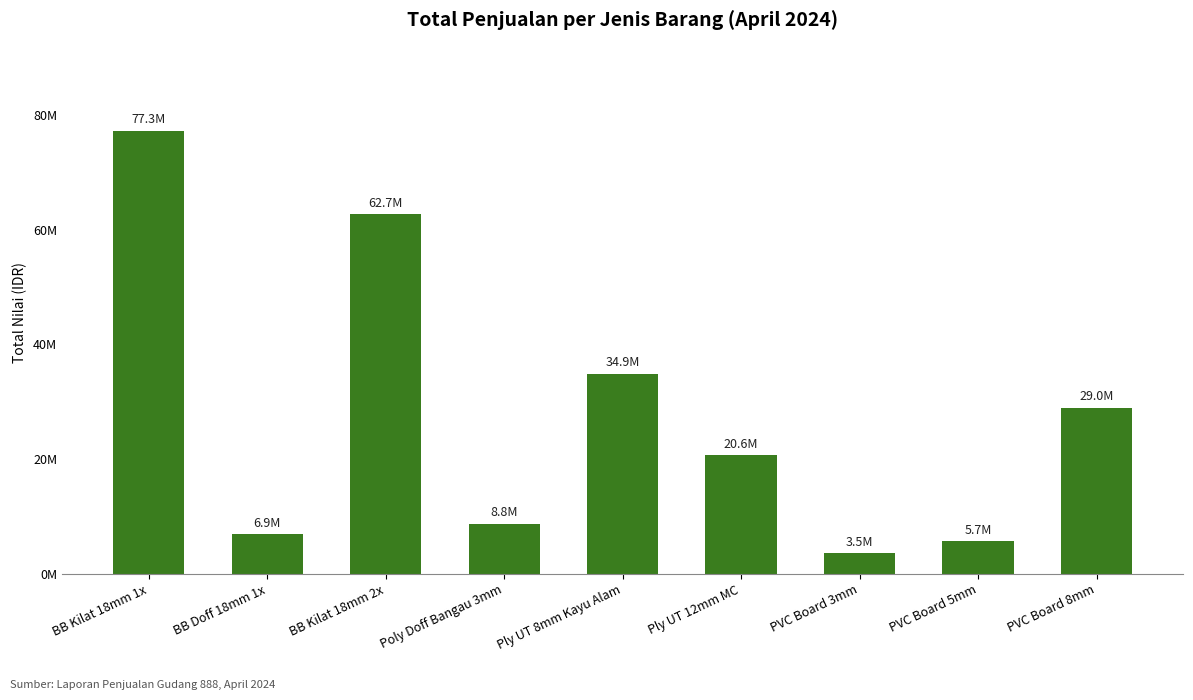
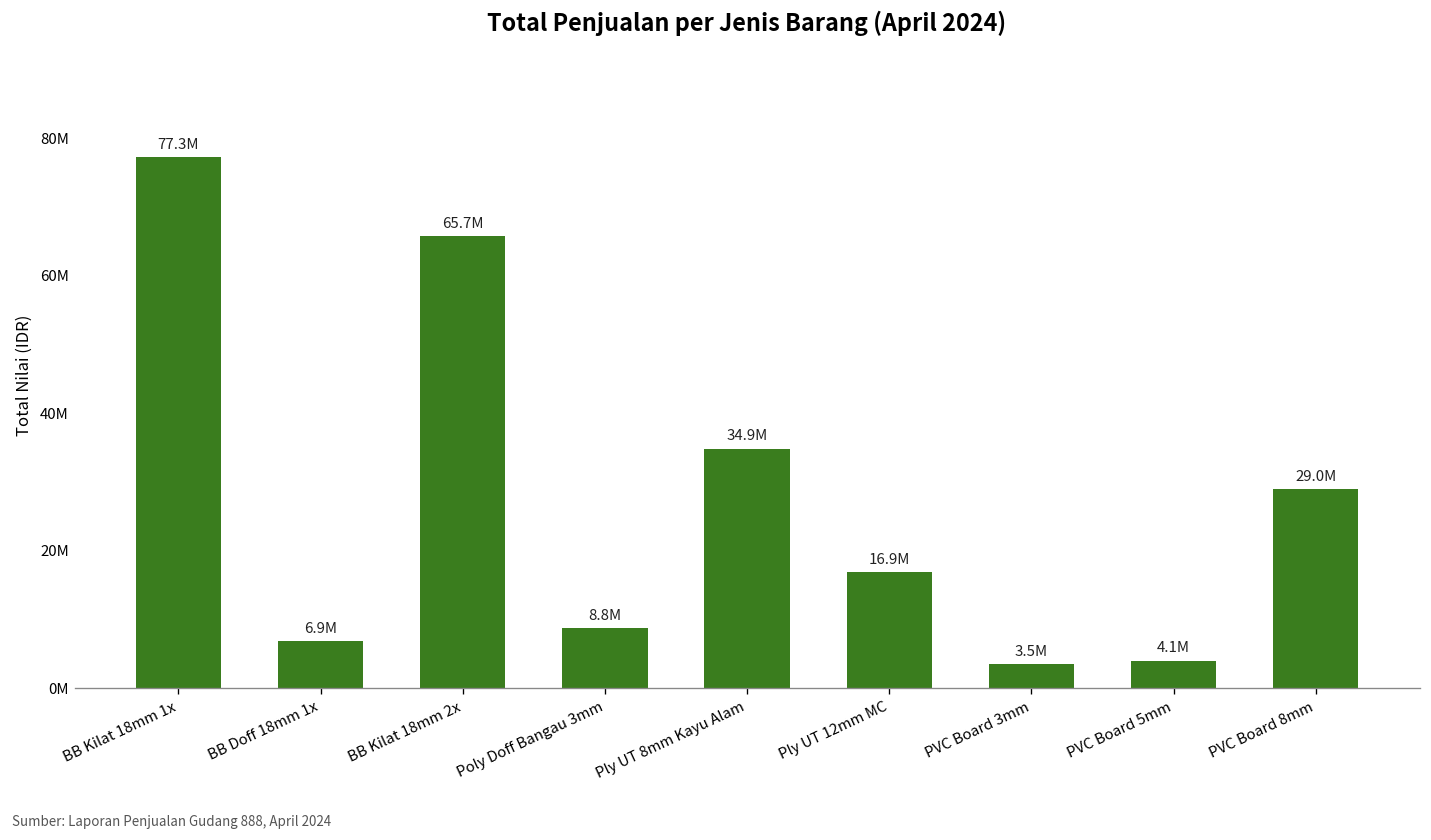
  {
    "BB Kilat 18mm 1x": "77.3M",
    "BB Doff 18mm 1x": "6.9M",
-   "BB Kilat 18mm 2x": "62.7M",
+   "BB Kilat 18mm 2x": "65.7M",
    "Poly Doff Bangau 3mm": "8.8M",
    "Ply UT 8mm Kayu Alam": "34.9M",
-   "Ply UT 12mm MC": "20.6M",
+   "Ply UT 12mm MC": "16.9M",
    "PVC Board 3mm": "3.5M",
-   "PVC Board 5mm": "5.7M",
+   "PVC Board 5mm": "4.1M",
    "PVC Board 8mm": "29.0M"
  }
